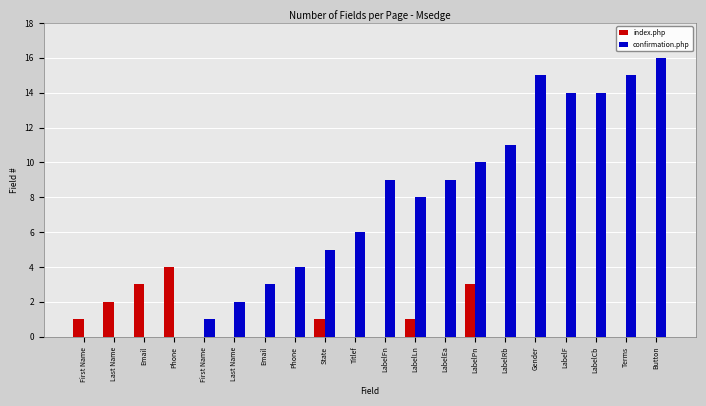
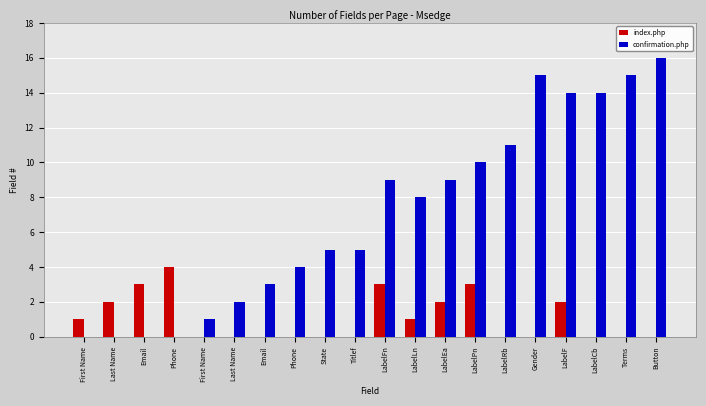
  {
    "index.php": {
-     "State": 1,
+     "State": 0,
      "Titlef": 0,
-     "LabelFn": 0,
+     "LabelFn": 3,
      "LabelLn": 1,
-     "LabelEa": 0,
+     "LabelEa": 2,
      "LabelPn": 3,
      "LabelRb": 0,
      "Gender": 0,
-     "LabelF": 0,
+     "LabelF": 2,
      "LabelCb": 0,
      "Terms": 0,
      "Button": 0
    },
    "confirmation.php": {
      "State": 5,
-     "Titlef": 6,
+     "Titlef": 5,
      "LabelFn": 9,
      "LabelLn": 8,
      "LabelEa": 9,
      "LabelPn": 10,
      "LabelRb": 11,
      "Gender": 15,
      "LabelF": 14,
      "LabelCb": 14,
      "Terms": 15,
      "Button": 16
    }
  }
